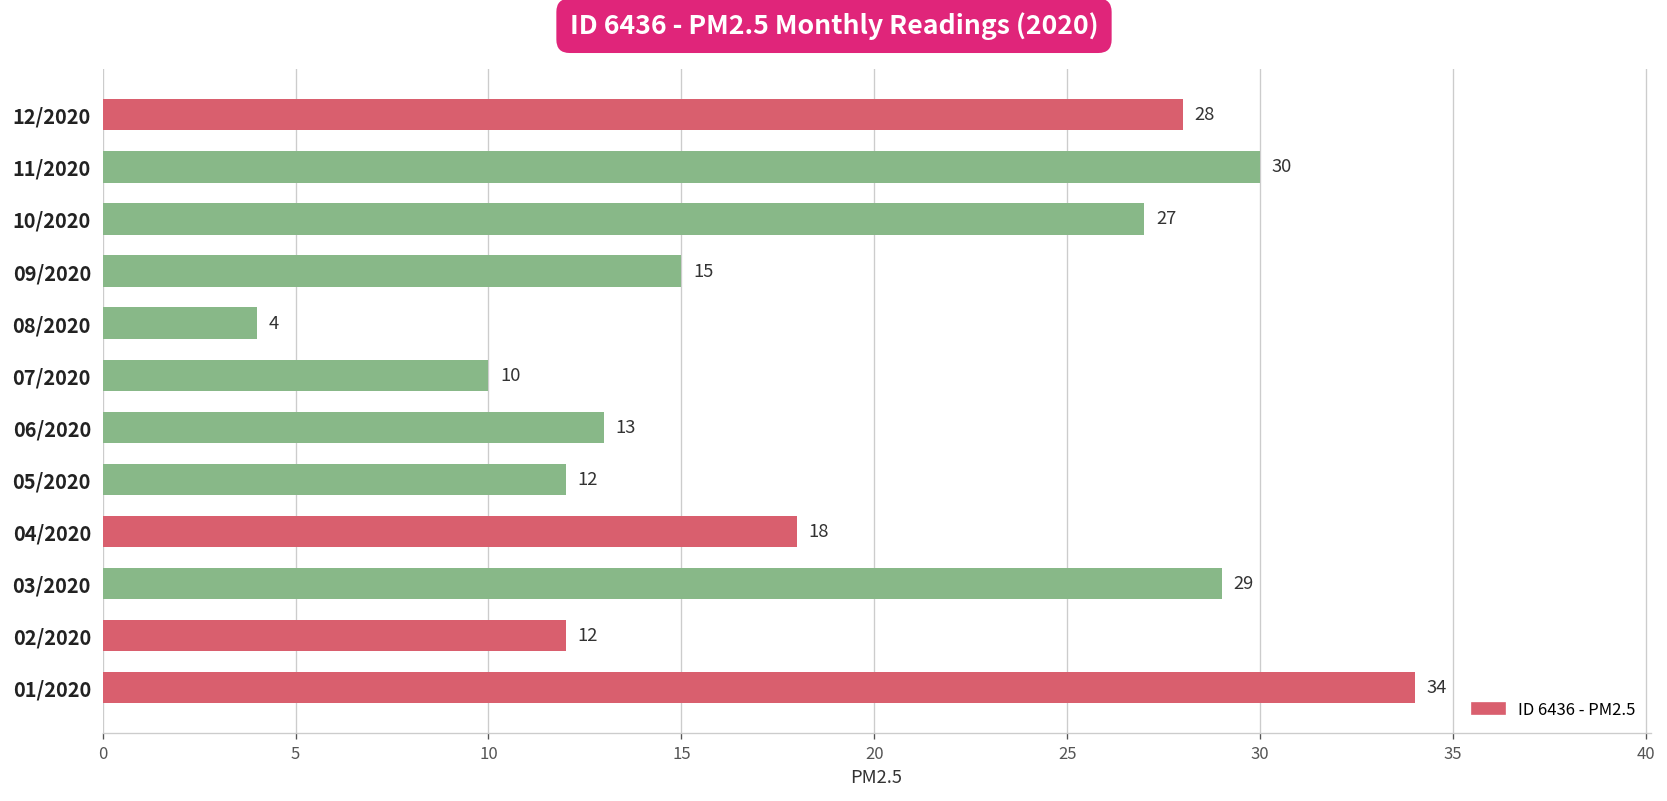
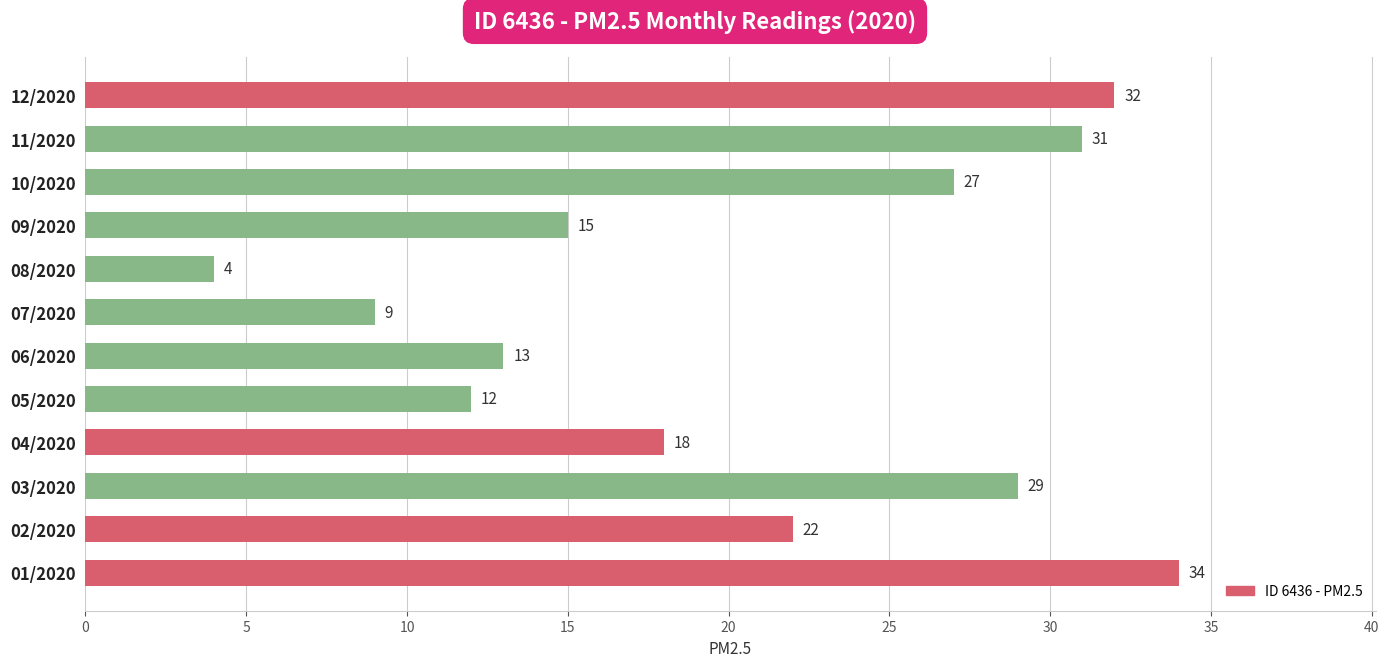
  {
-   "12/2020": 28,
-   "11/2020": 30,
+   "12/2020": 32,
+   "11/2020": 31,
    "10/2020": 27,
    "09/2020": 15,
    "08/2020": 4,
-   "07/2020": 10,
+   "07/2020": 9,
    "06/2020": 13,
    "05/2020": 12,
    "04/2020": 18,
    "03/2020": 29,
-   "02/2020": 12,
+   "02/2020": 22,
    "01/2020": 34
  }
